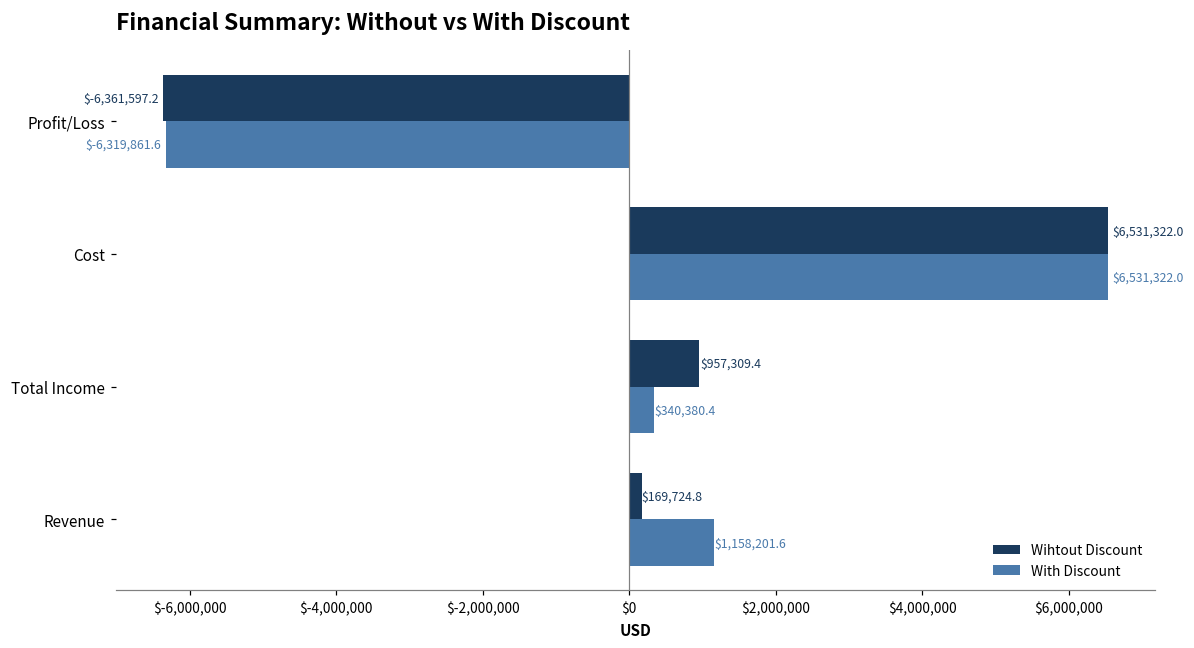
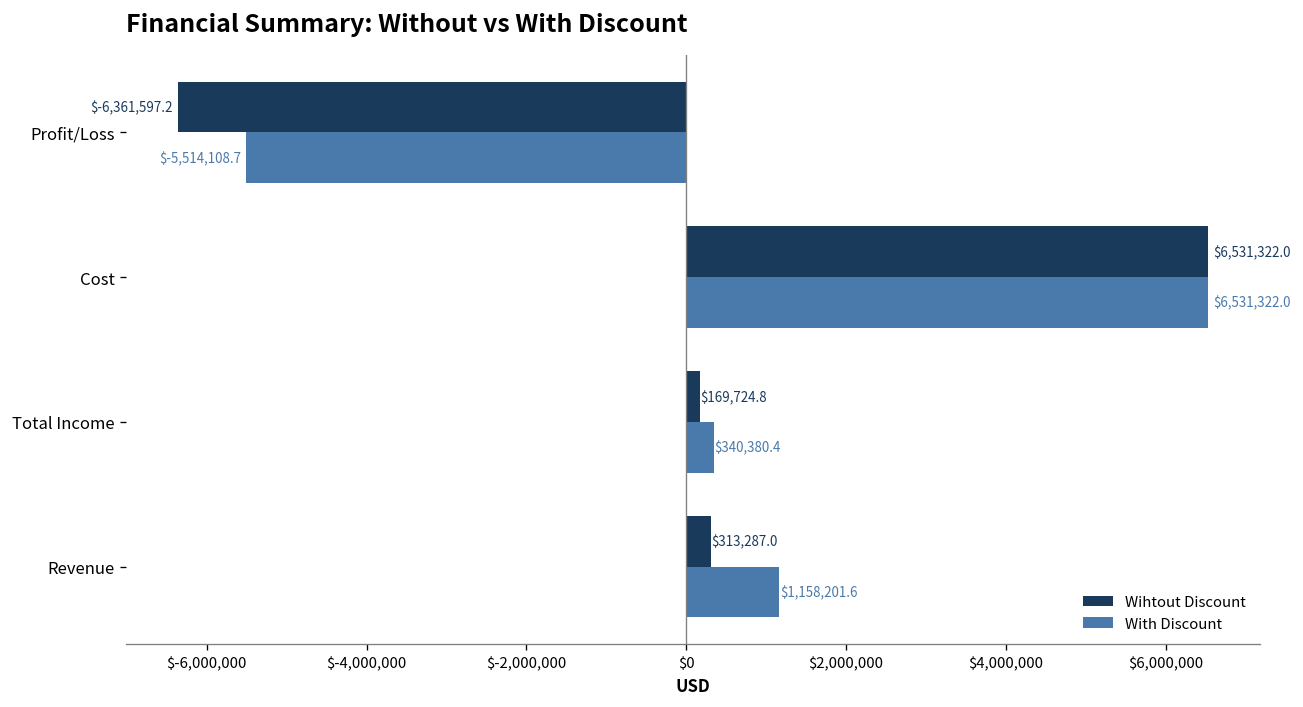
  {
    "Wihtout Discount": {
      "Profit/Loss": "$-6,361,597.2",
      "Cost": "$6,531,322.0",
-     "Total Income": "$957,309.4",
-     "Revenue": "$169,724.8"
+     "Total Income": "$169,724.8",
+     "Revenue": "$313,287.0"
    },
    "With Discount": {
-     "Profit/Loss": "$-6,319,861.6",
+     "Profit/Loss": "$-5,514,108.7",
      "Cost": "$6,531,322.0",
      "Total Income": "$340,380.4",
      "Revenue": "$1,158,201.6"
    }
  }
